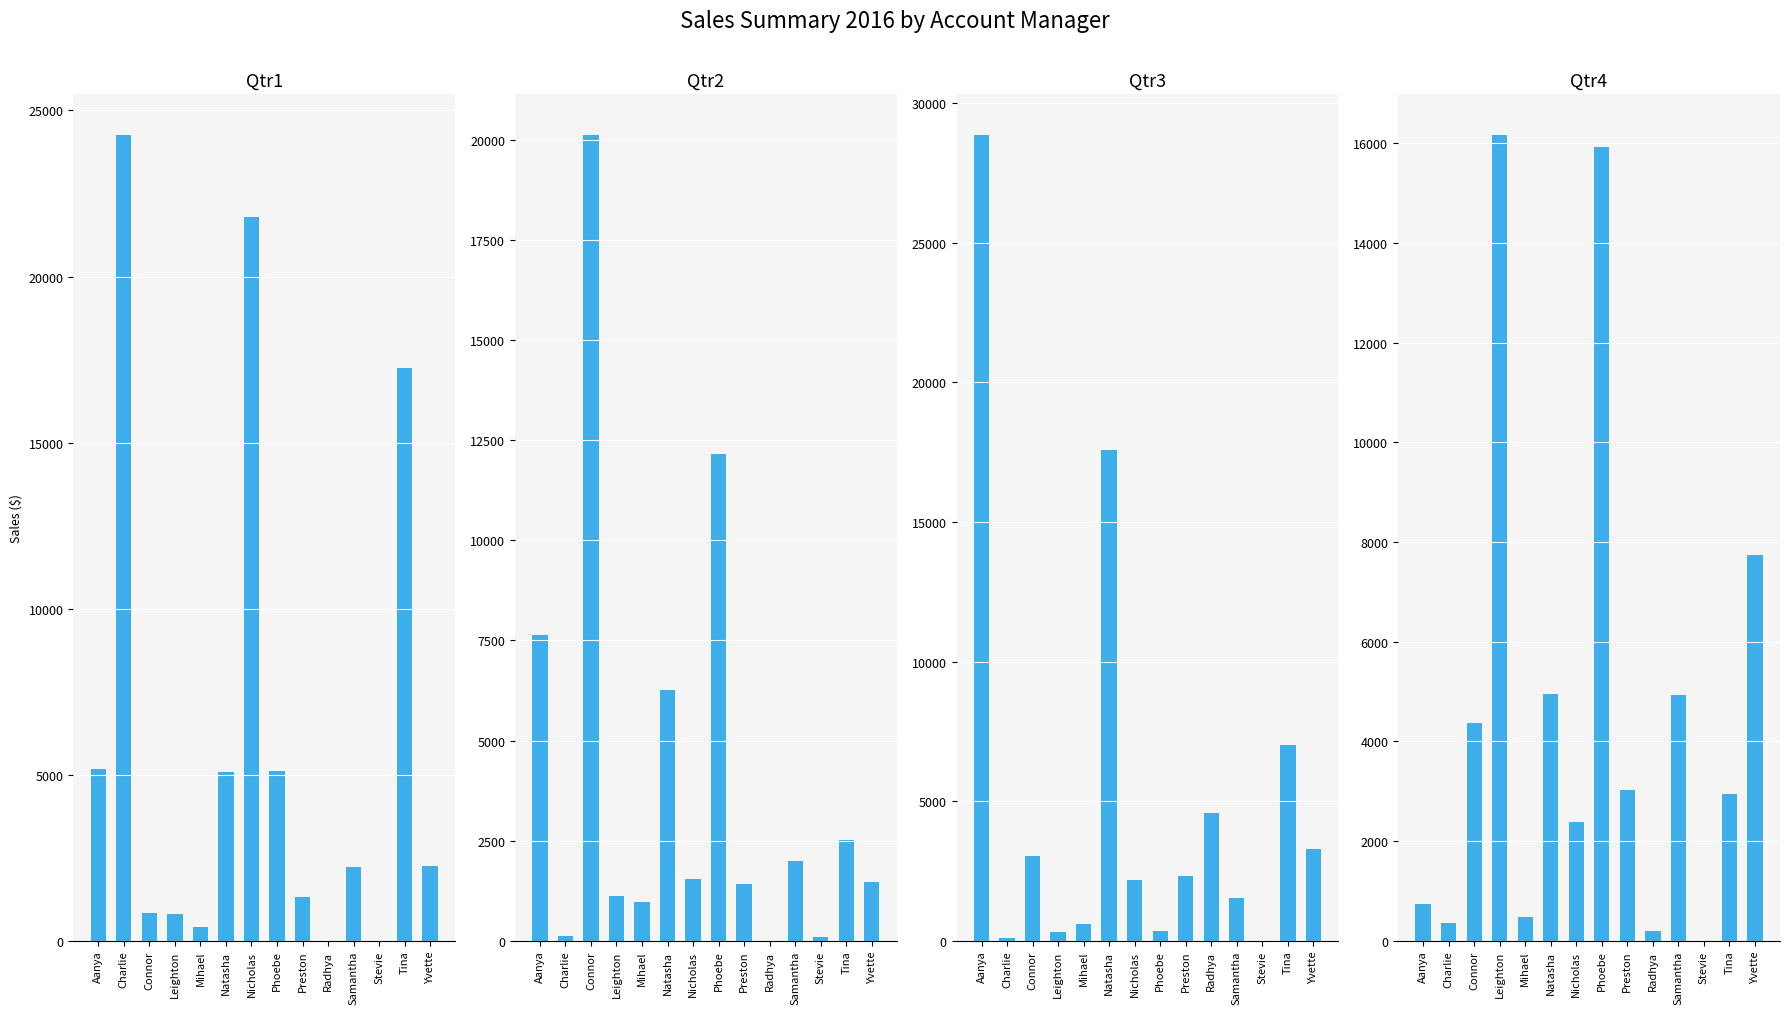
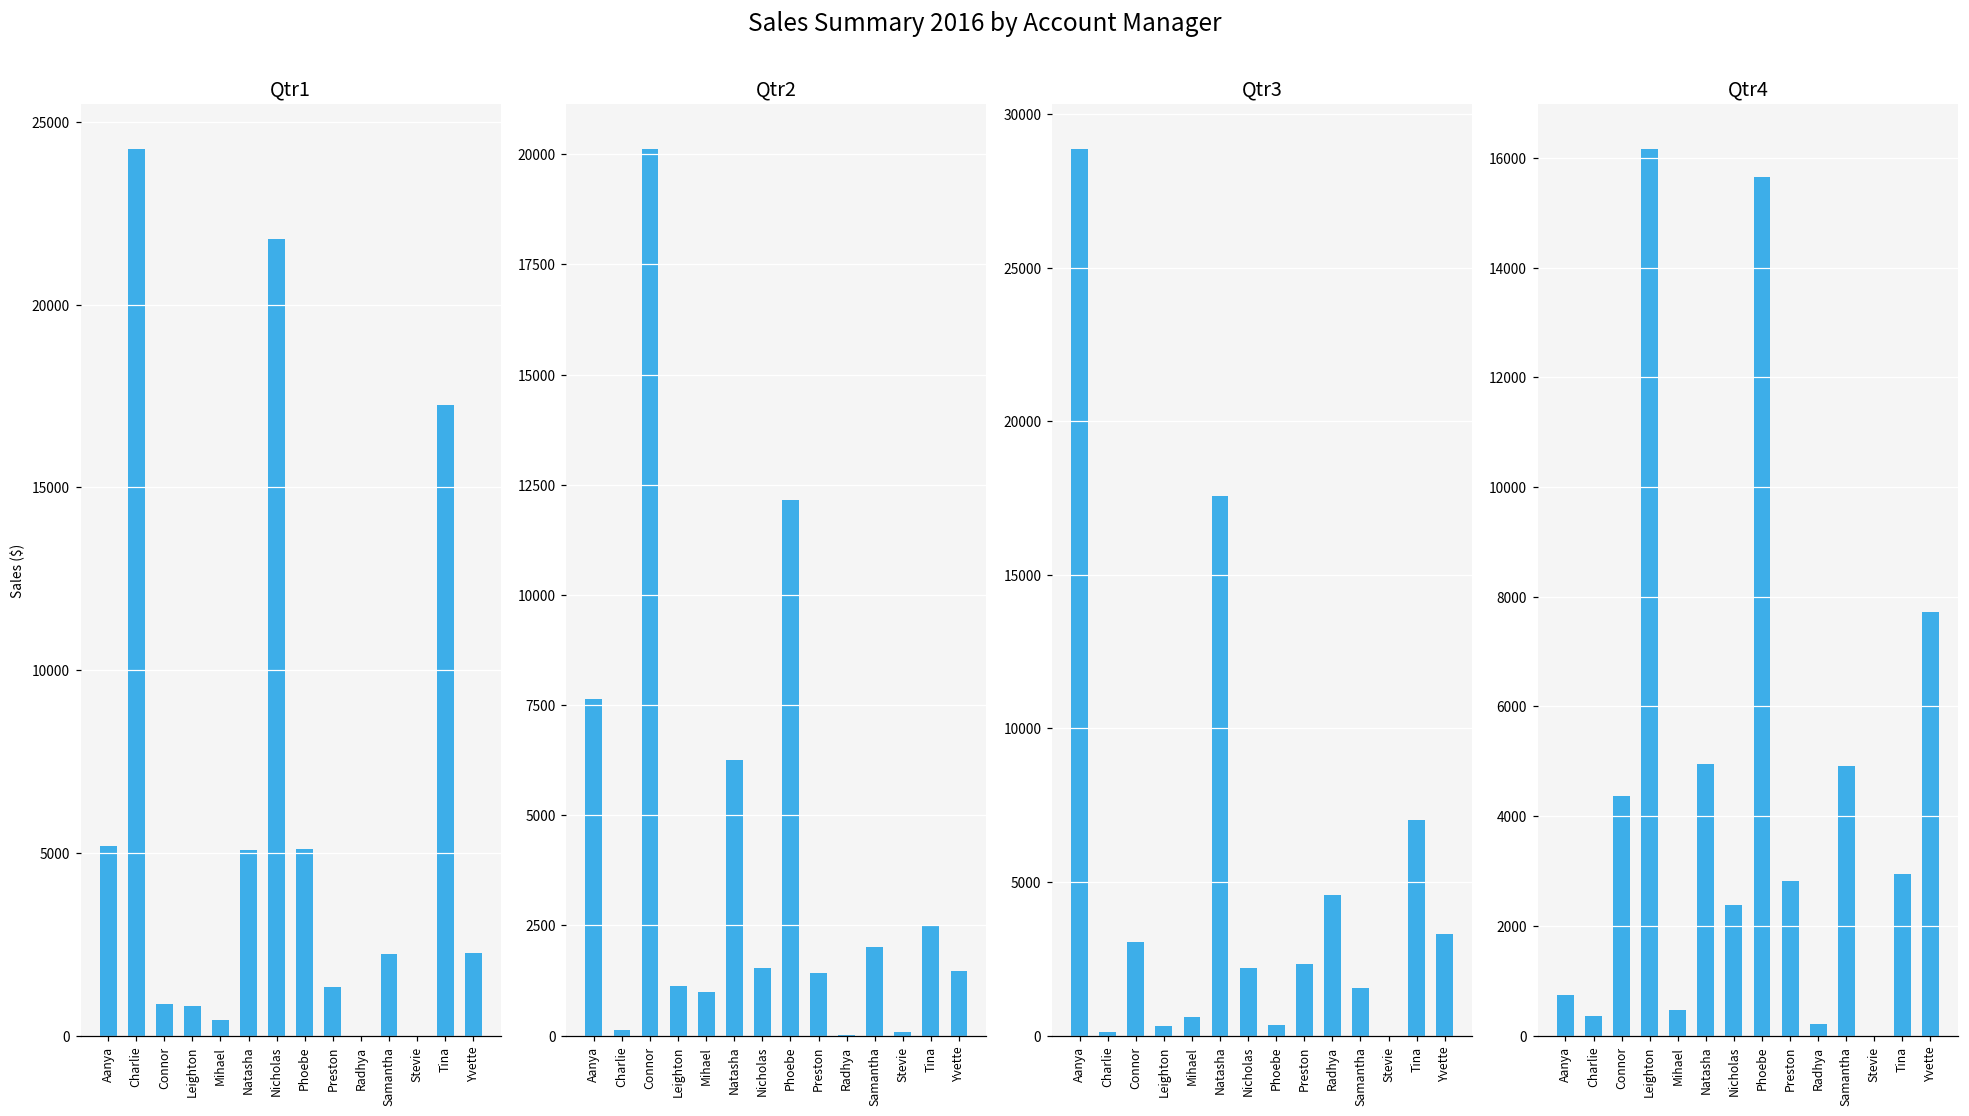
  {
    "Qtr1": {
      "Aanya": 5200,
      "Charlie": 24300,
      "Connor": 900,
      "Leighton": 800,
      "Mihael": 400,
      "Natasha": 5100,
      "Nicholas": 21800,
      "Phoebe": 5100,
      "Preston": 1300,
      "Radhya": 0,
      "Samantha": 2200,
      "Stevie": 0,
      "Tina": 17200,
      "Yvette": 2300
    },
    "Qtr2": {
      "Aanya": 7600,
      "Charlie": 100,
      "Connor": 20100,
      "Leighton": 1100,
      "Mihael": 1000,
      "Natasha": 6300,
      "Nicholas": 1500,
      "Phoebe": 12200,
      "Preston": 1400,
      "Samantha": 2000,
      "Stevie": 100,
      "Tina": 2500,
      "Yvette": 1500
    },
    "Qtr3": {
      "Aanya": 28900,
      "Charlie": 100,
      "Connor": 3100,
      "Leighton": 300,
      "Mihael": 600,
      "Natasha": 17600,
      "Nicholas": 2200,
      "Phoebe": 400,
      "Preston": 2300,
      "Radhya": 4600,
      "Samantha": 1500,
      "Stevie": 0,
      "Tina": 7000,
      "Yvette": 3300
    },
    "Qtr4": {
      "Aanya": 700,
      "Charlie": 400,
      "Connor": 4400,
      "Leighton": 16200,
      "Mihael": 500,
      "Natasha": 5000,
      "Nicholas": 2400,
-     "Phoebe": 15900,
-     "Preston": 3000,
+     "Phoebe": 15700,
+     "Preston": 2800,
      "Radhya": 200,
      "Samantha": 4900,
      "Stevie": 0,
      "Tina": 3000,
      "Yvette": 7700
    }
  }
